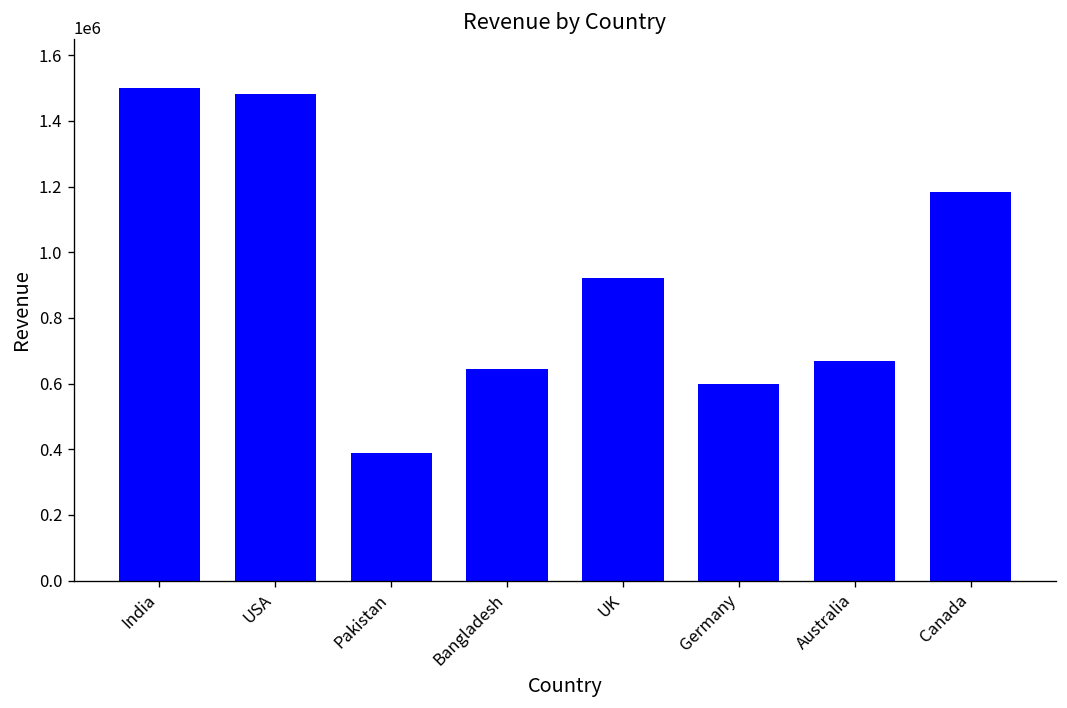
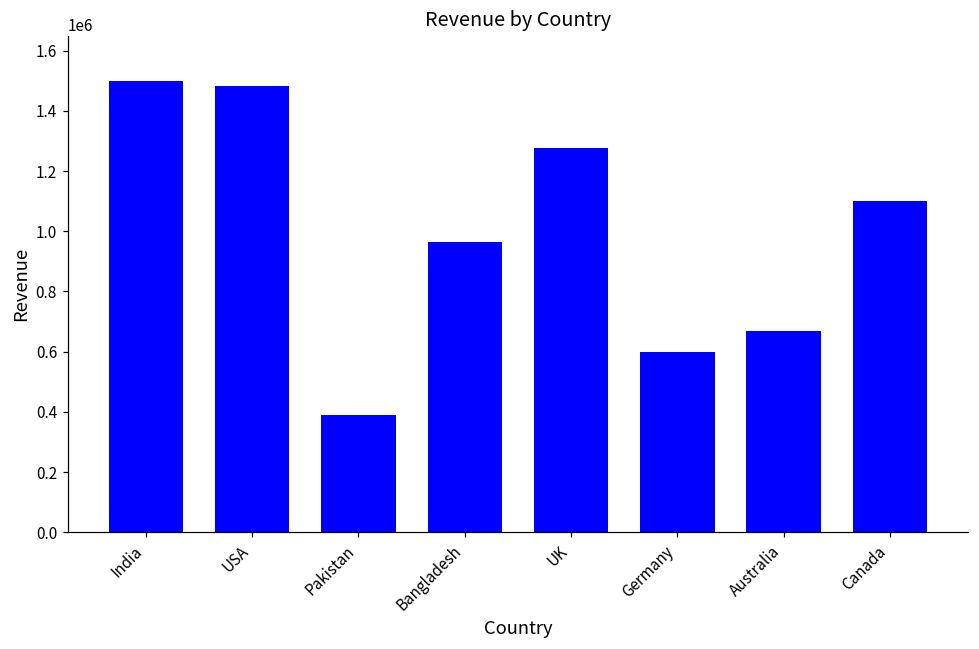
  {
    "India": 1500000,
    "USA": 1480000,
    "Pakistan": 390000,
-   "Bangladesh": 650000,
-   "UK": 920000,
+   "Bangladesh": 960000,
+   "UK": 1280000,
    "Germany": 600000,
    "Australia": 670000,
-   "Canada": 1180000
+   "Canada": 1100000
  }
